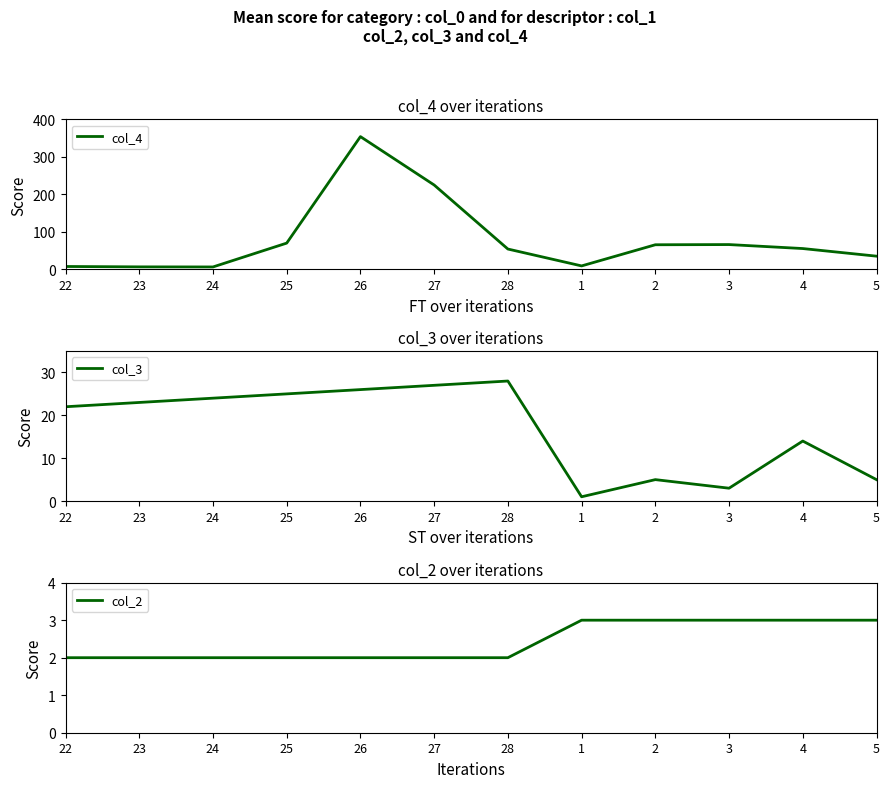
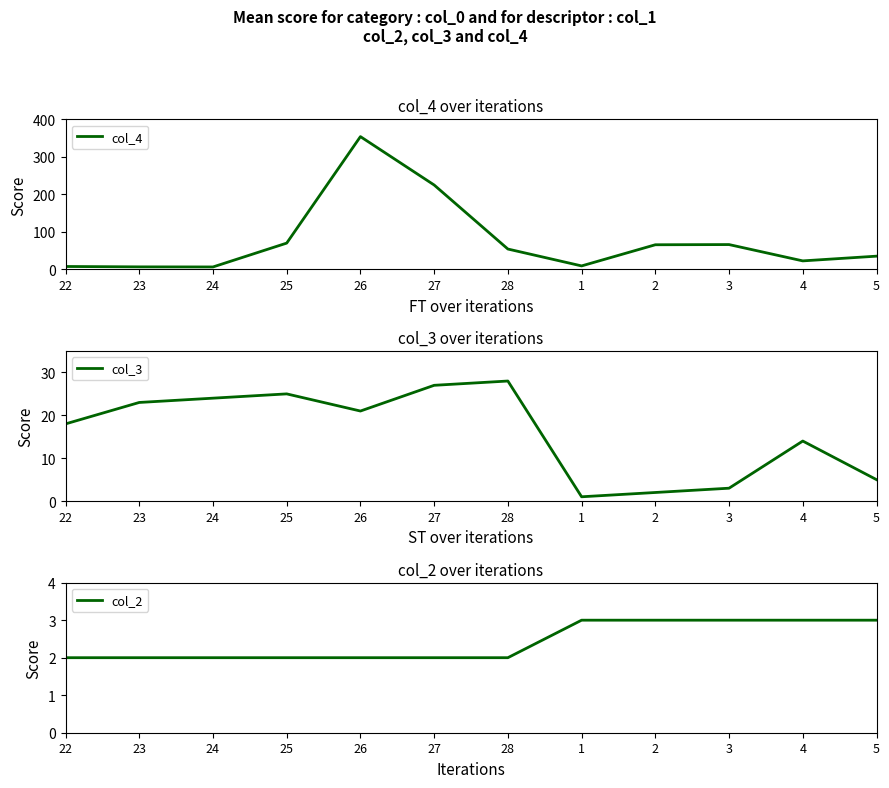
  {
    "col_4 over iterations": {
      "22": 10,
      "23": 10,
      "24": 10,
      "25": 70,
      "26": 350,
      "27": 230,
      "28": 50,
      "1": 10,
      "2": 70,
      "3": 70,
-     "4": 60,
+     "4": 20,
      "5": 40
    },
    "col_3 over iterations": {
-     "22": 22,
+     "22": 18,
      "23": 23,
      "24": 24,
      "25": 25,
-     "26": 26,
+     "26": 21,
      "27": 27,
      "28": 28,
      "1": 1,
-     "2": 5,
+     "2": 2,
      "3": 3,
      "4": 14,
      "5": 5
    },
    "col_2 over iterations": {
      "22": 2.0,
      "23": 2.0,
      "24": 2.0,
      "25": 2.0,
      "26": 2.0,
      "27": 2.0,
      "28": 2.0,
      "1": 3.0,
      "2": 3.0,
      "3": 3.0,
      "4": 3.0,
      "5": 3.0
    }
  }
